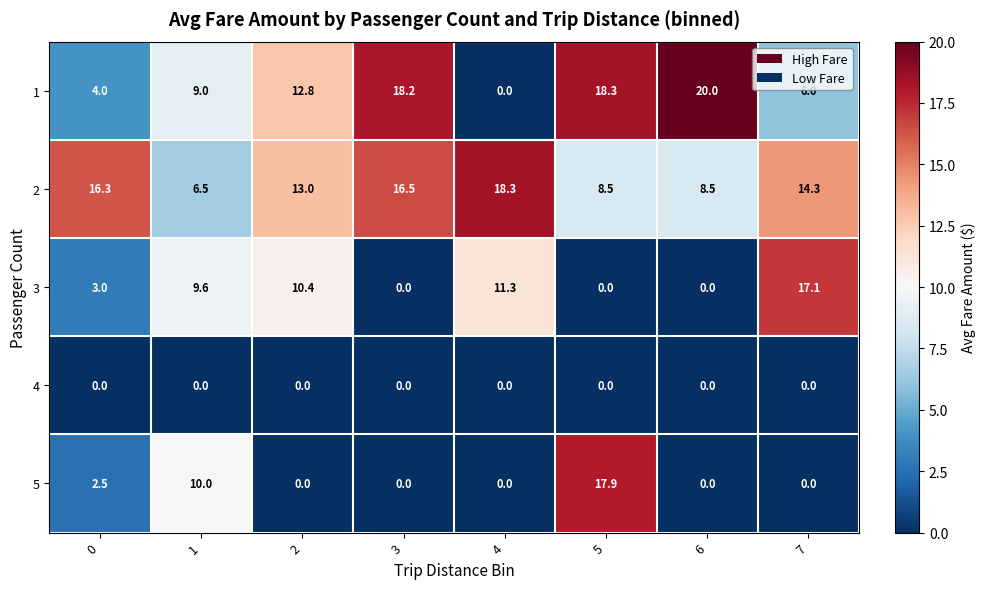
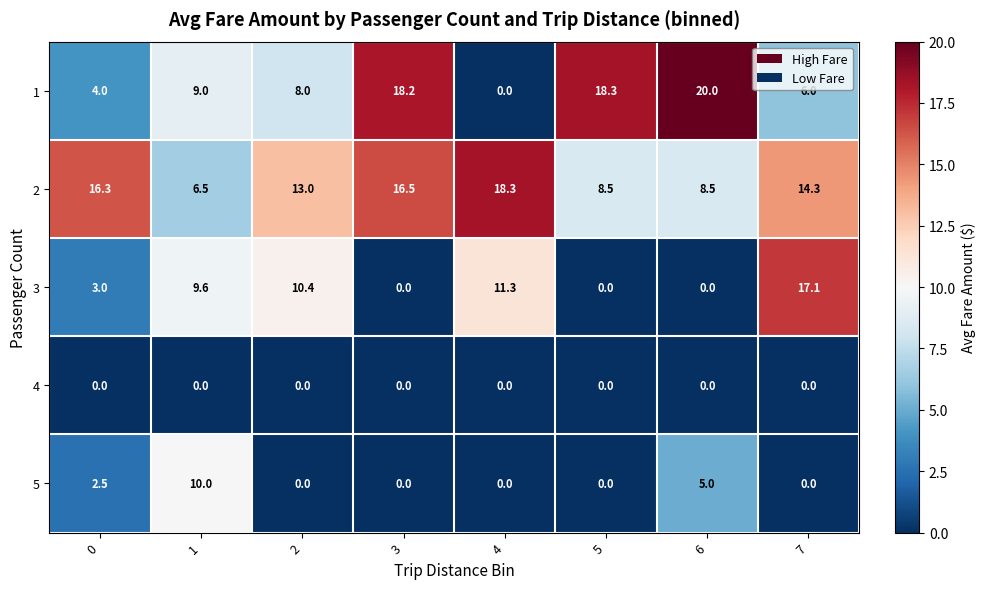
  {
    "1": {
      "0": 4.0,
      "1": 9.0,
-     "2": 12.8,
+     "2": 8.0,
      "3": 18.2,
      "4": 0.0,
      "5": 18.3,
      "6": 20.0
    },
    "2": {
      "0": 16.3,
      "1": 6.5,
      "2": 13.0,
      "3": 16.5,
      "4": 18.3,
      "5": 8.5,
      "6": 8.5,
      "7": 14.3
    },
    "3": {
      "0": 3.0,
      "1": 9.6,
      "2": 10.4,
      "3": 0.0,
      "4": 11.3,
      "5": 0.0,
      "6": 0.0,
      "7": 17.1
    },
    "4": {
      "0": 0.0,
      "1": 0.0,
      "2": 0.0,
      "3": 0.0,
      "4": 0.0,
      "5": 0.0,
      "6": 0.0,
      "7": 0.0
    },
    "5": {
      "0": 2.5,
      "1": 10.0,
      "2": 0.0,
      "3": 0.0,
      "4": 0.0,
-     "5": 17.9,
-     "6": 0.0,
+     "5": 0.0,
+     "6": 5.0,
      "7": 0.0
    }
  }
